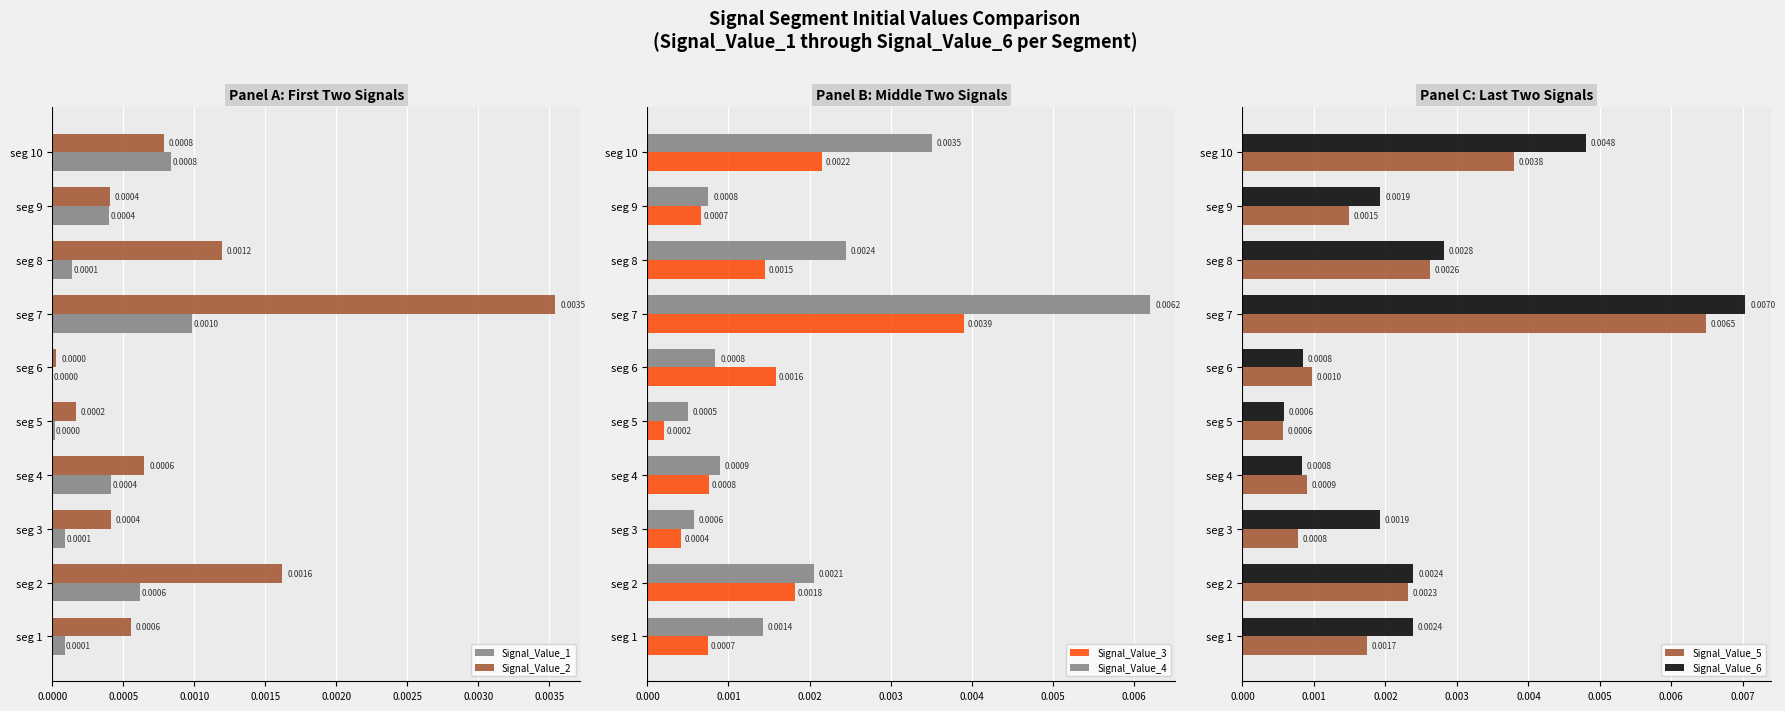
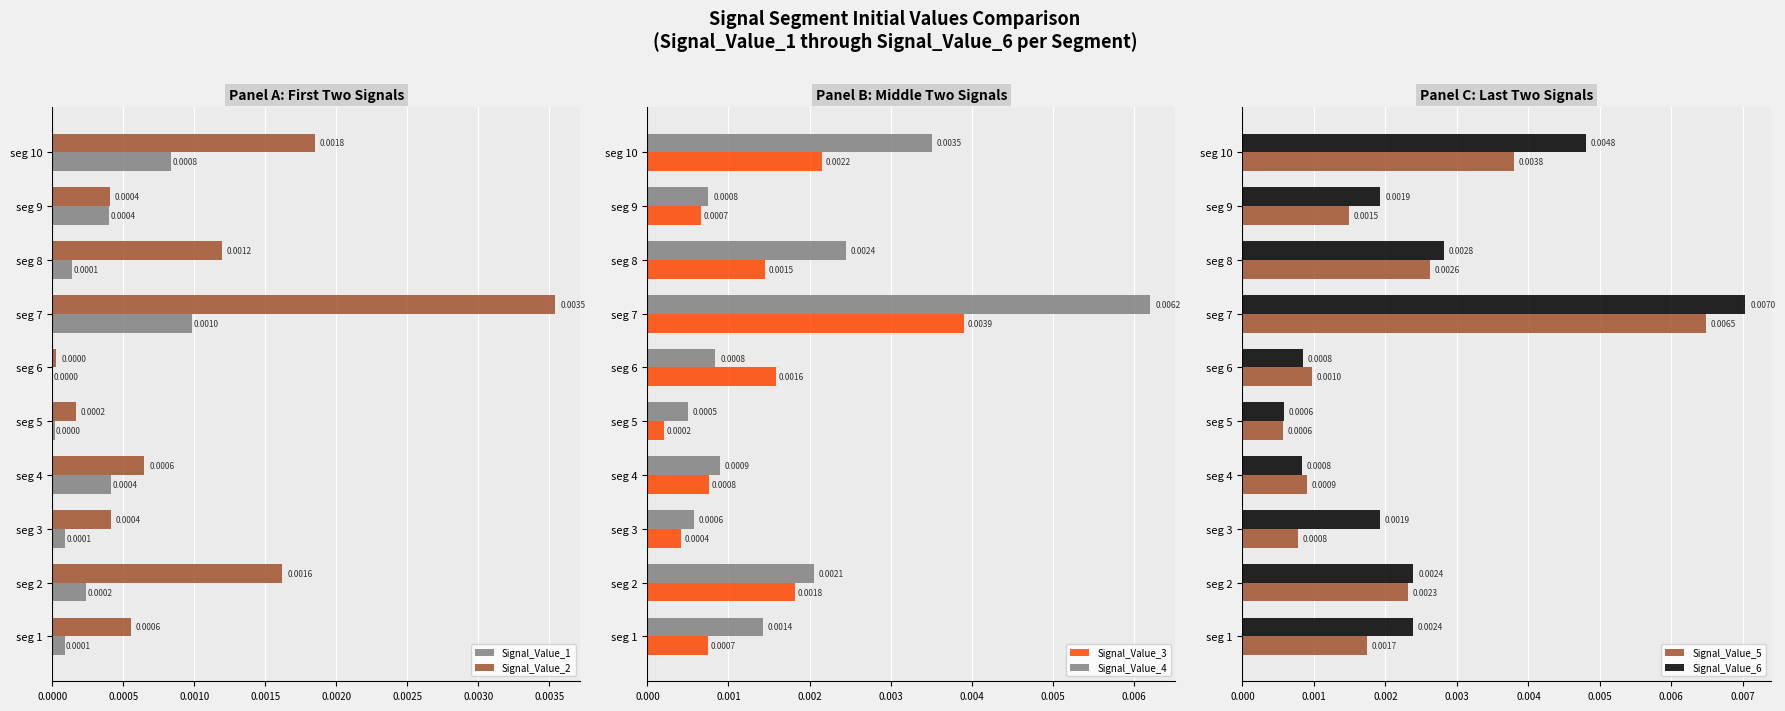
  {
    "Panel A: First Two Signals": {
      "Signal_Value_1": {
        "seg 10": 0.0008,
        "seg 9": 0.0004,
        "seg 8": 0.0001,
        "seg 7": 0.0010,
        "seg 6": 0.0000,
        "seg 5": 0.0000,
        "seg 4": 0.0004,
        "seg 3": 0.0001,
-       "seg 2": 0.0006,
+       "seg 2": 0.0002,
        "seg 1": 0.0001
      },
      "Signal_Value_2": {
-       "seg 10": 0.0008,
+       "seg 10": 0.0018,
        "seg 9": 0.0004,
        "seg 8": 0.0012,
        "seg 7": 0.0035,
        "seg 6": 0.0000,
        "seg 5": 0.0002,
        "seg 4": 0.0006,
        "seg 3": 0.0004,
        "seg 2": 0.0016,
        "seg 1": 0.0006
      }
    },
    "Panel B: Middle Two Signals": {
      "Signal_Value_3": {
        "seg 10": 0.0022,
        "seg 9": 0.0007,
        "seg 8": 0.0015,
        "seg 7": 0.0039,
        "seg 6": 0.0016,
        "seg 5": 0.0002,
        "seg 4": 0.0008,
        "seg 3": 0.0004,
        "seg 2": 0.0018,
        "seg 1": 0.0007
      },
      "Signal_Value_4": {
        "seg 10": 0.0035,
        "seg 9": 0.0008,
        "seg 8": 0.0024,
        "seg 7": 0.0062,
        "seg 6": 0.0008,
        "seg 5": 0.0005,
        "seg 4": 0.0009,
        "seg 3": 0.0006,
        "seg 2": 0.0021,
        "seg 1": 0.0014
      }
    },
    "Panel C: Last Two Signals": {
      "Signal_Value_5": {
        "seg 10": 0.0038,
        "seg 9": 0.0015,
        "seg 8": 0.0026,
        "seg 7": 0.0065,
        "seg 6": 0.0010,
        "seg 5": 0.0006,
        "seg 4": 0.0009,
        "seg 3": 0.0008,
        "seg 2": 0.0023,
        "seg 1": 0.0017
      },
      "Signal_Value_6": {
        "seg 10": 0.0048,
        "seg 9": 0.0019,
        "seg 8": 0.0028,
        "seg 7": 0.0070,
        "seg 6": 0.0008,
        "seg 5": 0.0006,
        "seg 4": 0.0008,
        "seg 3": 0.0019,
        "seg 2": 0.0024,
        "seg 1": 0.0024
      }
    }
  }
